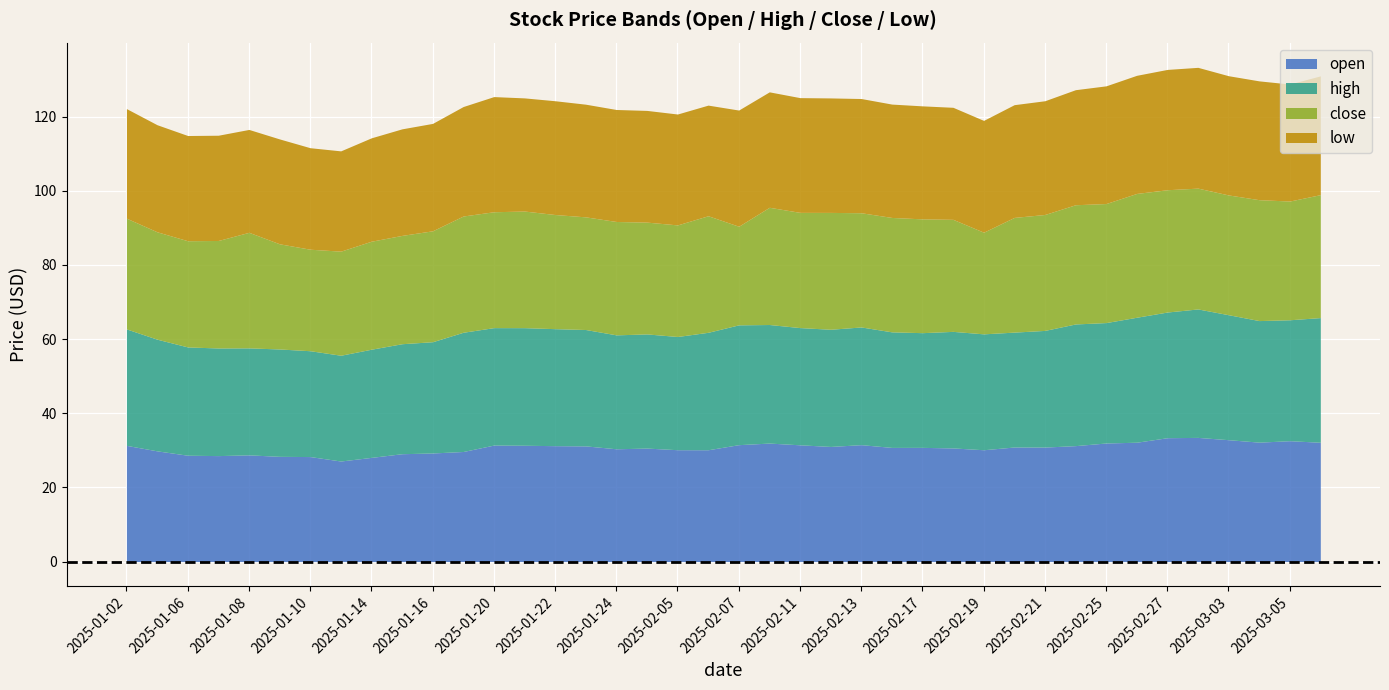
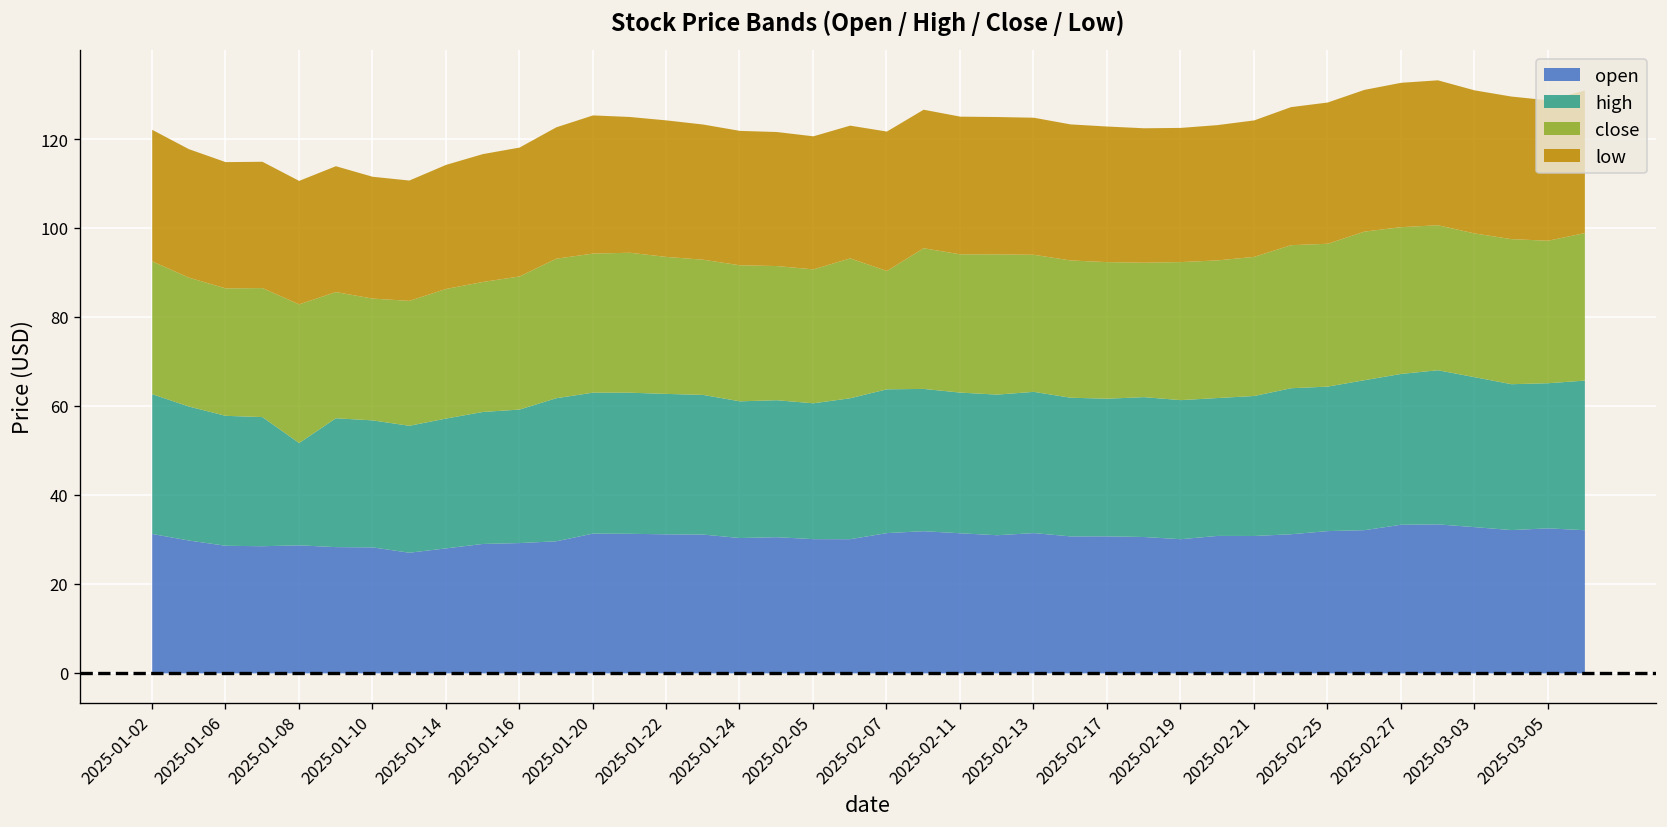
  {
    "open": {
      "2025-01-02": 31,
      "2025-01-06": 29,
      "2025-01-08": 29,
      "2025-01-10": 28,
      "2025-01-14": 28,
      "2025-01-16": 29,
      "2025-01-20": 31,
      "2025-01-22": 31,
      "2025-01-24": 30,
      "2025-02-05": 30,
      "2025-02-07": 32,
      "2025-02-11": 31,
      "2025-02-13": 32,
      "2025-02-17": 31,
      "2025-02-19": 30,
      "2025-02-21": 31,
      "2025-02-25": 32,
      "2025-02-27": 33,
      "2025-03-03": 33,
      "2025-03-05": 33
    },
    "high": {
      "2025-01-02": 31,
      "2025-01-06": 29,
-     "2025-01-08": 29,
+     "2025-01-08": 23,
      "2025-01-10": 29,
      "2025-01-14": 29,
      "2025-01-16": 30,
      "2025-01-20": 32,
      "2025-01-22": 32,
      "2025-01-24": 31,
      "2025-02-05": 31,
      "2025-02-07": 32,
      "2025-02-11": 32,
      "2025-02-13": 32,
      "2025-02-17": 31,
      "2025-02-19": 31,
      "2025-02-21": 31,
      "2025-02-25": 32,
      "2025-02-27": 34,
      "2025-03-03": 34,
      "2025-03-05": 33
    },
    "close": {
      "2025-01-02": 30,
      "2025-01-06": 29,
      "2025-01-08": 31,
      "2025-01-10": 27,
      "2025-01-14": 29,
      "2025-01-16": 30,
      "2025-01-20": 31,
      "2025-01-22": 31,
      "2025-01-24": 31,
      "2025-02-05": 30,
      "2025-02-07": 27,
      "2025-02-11": 31,
      "2025-02-13": 31,
      "2025-02-17": 31,
-     "2025-02-19": 27,
+     "2025-02-19": 31,
      "2025-02-21": 31,
      "2025-02-25": 32,
      "2025-02-27": 33,
      "2025-03-03": 32,
      "2025-03-05": 32
    },
    "low": {
      "2025-01-02": 30,
      "2025-01-06": 28,
      "2025-01-08": 28,
      "2025-01-10": 27,
      "2025-01-14": 28,
      "2025-01-16": 29,
      "2025-01-20": 31,
      "2025-01-22": 31,
      "2025-01-24": 30,
      "2025-02-05": 30,
      "2025-02-07": 31,
      "2025-02-11": 31,
      "2025-02-13": 31,
      "2025-02-17": 30,
      "2025-02-19": 30,
      "2025-02-21": 31,
      "2025-02-25": 32,
      "2025-02-27": 32,
      "2025-03-03": 32
    }
  }
